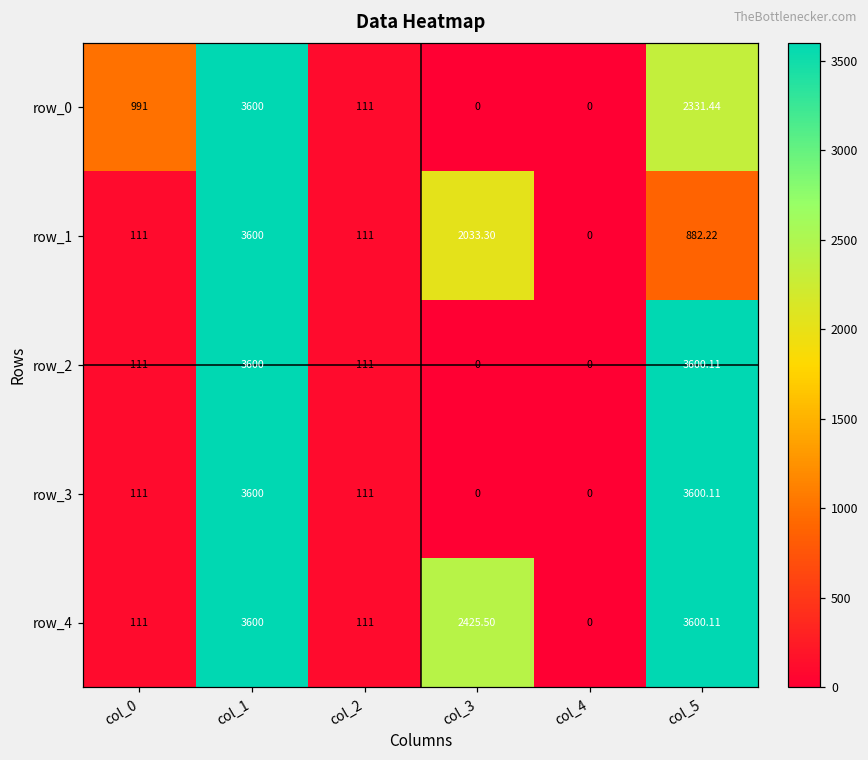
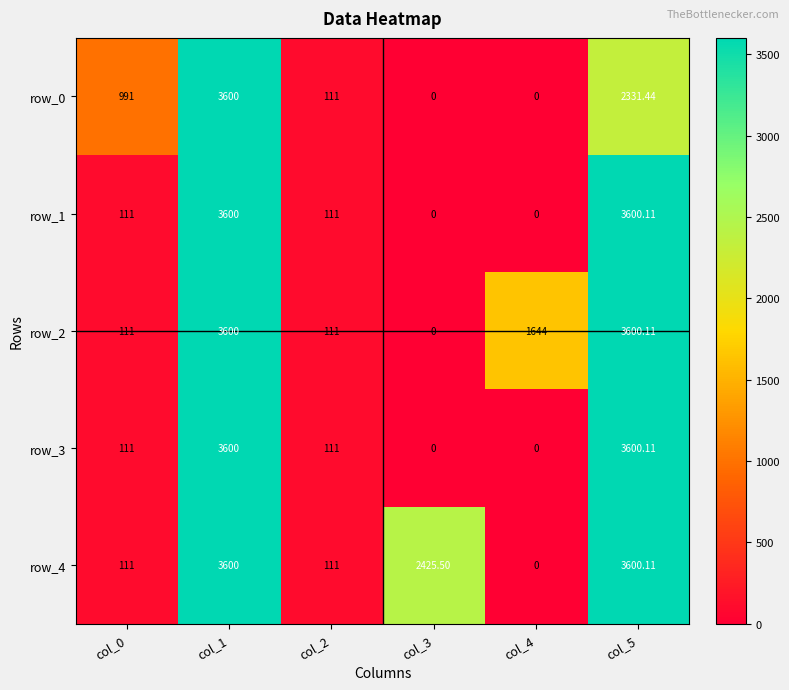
  {
    "row_0": {
      "col_0": 991,
      "col_1": 3600,
      "col_2": 111,
      "col_3": 0,
      "col_4": 0,
      "col_5": 2331.44
    },
    "row_1": {
      "col_0": 111,
      "col_1": 3600,
      "col_2": 111,
-     "col_3": 2033.30,
+     "col_3": 0,
      "col_4": 0,
-     "col_5": 882.22
+     "col_5": 3600.11
    },
    "row_2": {
      "col_0": 111,
      "col_1": 3600,
      "col_2": 111,
      "col_3": 0,
-     "col_4": 0,
+     "col_4": 1644,
      "col_5": 3600.11
    },
    "row_3": {
      "col_0": 111,
      "col_1": 3600,
      "col_2": 111,
      "col_3": 0,
      "col_4": 0,
      "col_5": 3600.11
    },
    "row_4": {
      "col_0": 111,
      "col_1": 3600,
      "col_2": 111,
      "col_3": 2425.50,
      "col_4": 0,
      "col_5": 3600.11
    }
  }
